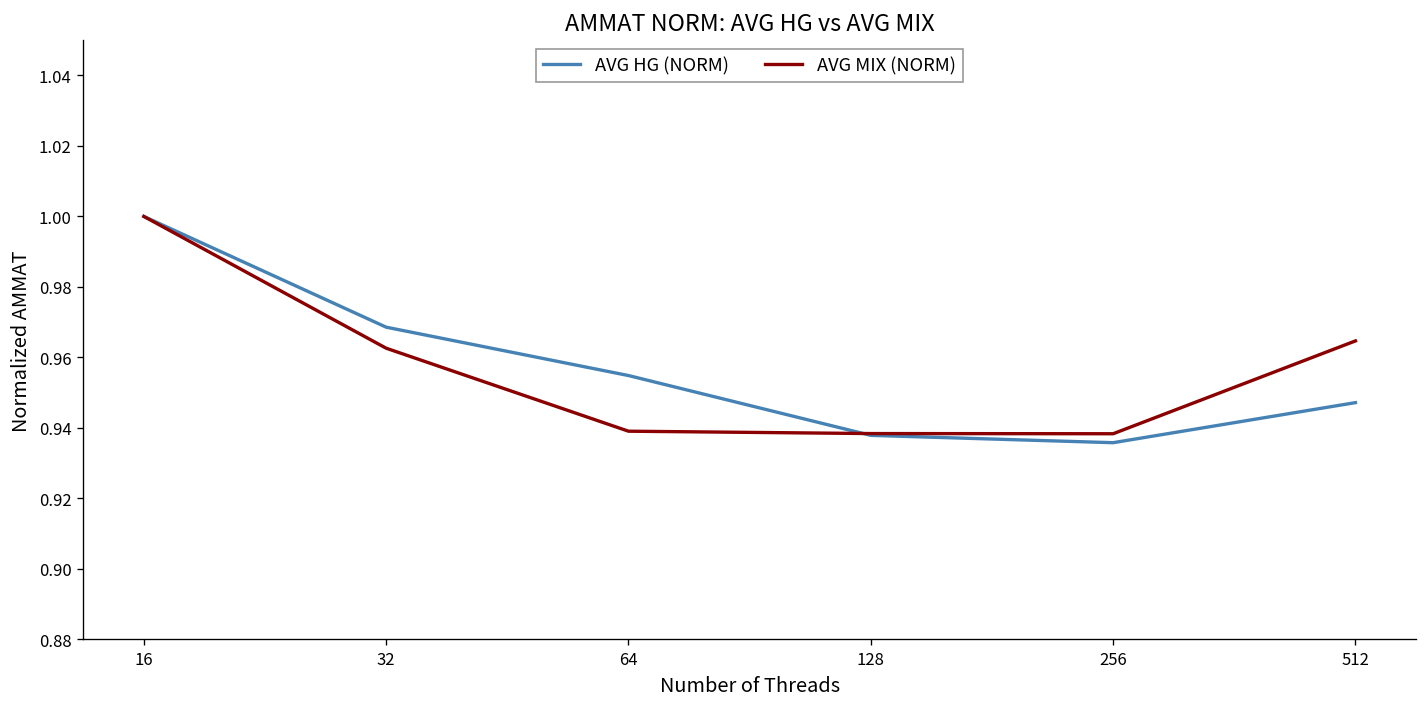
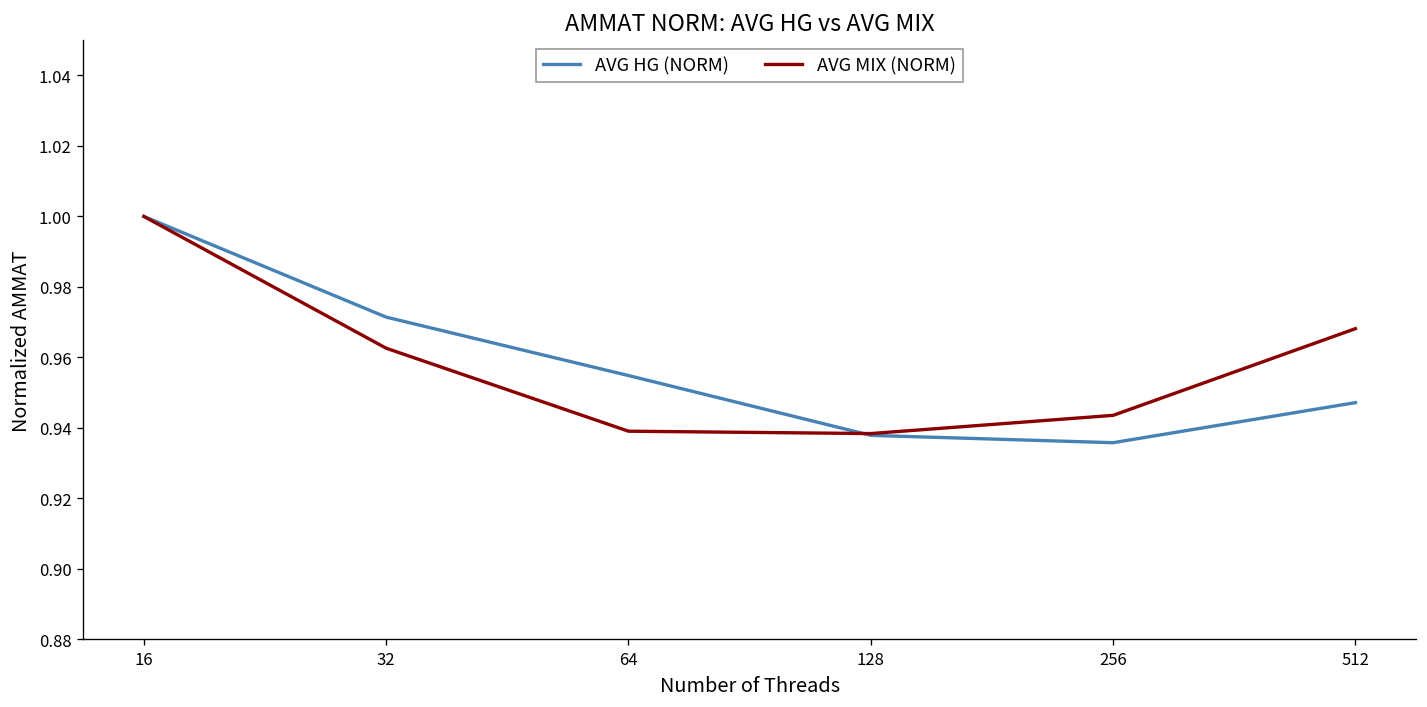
  {
    "AVG HG (NORM)": {
-     "32": 0.969,
+     "32": 0.971,
      "64": 0.955,
      "256": 0.936,
      "512": 0.947
    },
    "AVG MIX (NORM)": {
      "32": 0.963,
      "64": 0.939,
-     "256": 0.938,
-     "512": 0.965
+     "256": 0.944,
+     "512": 0.968
    }
  }
